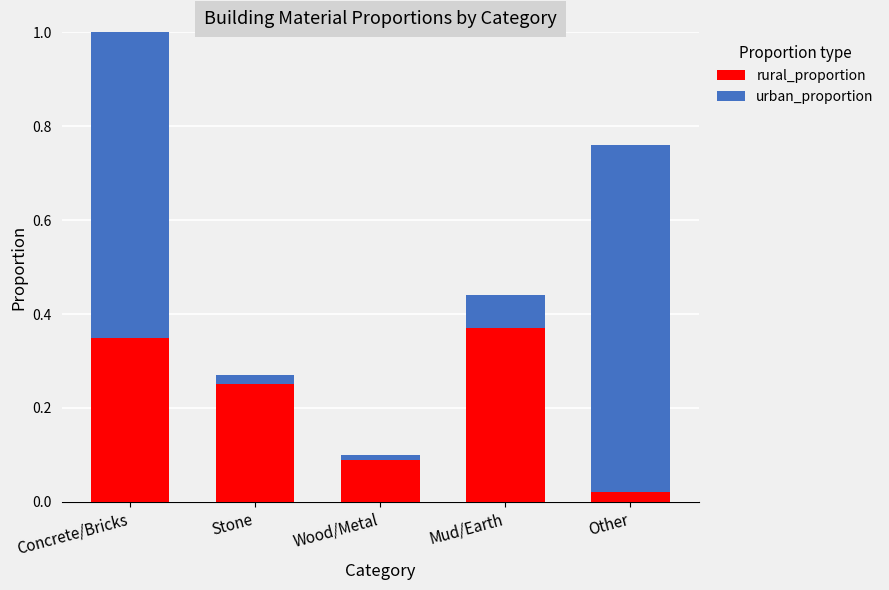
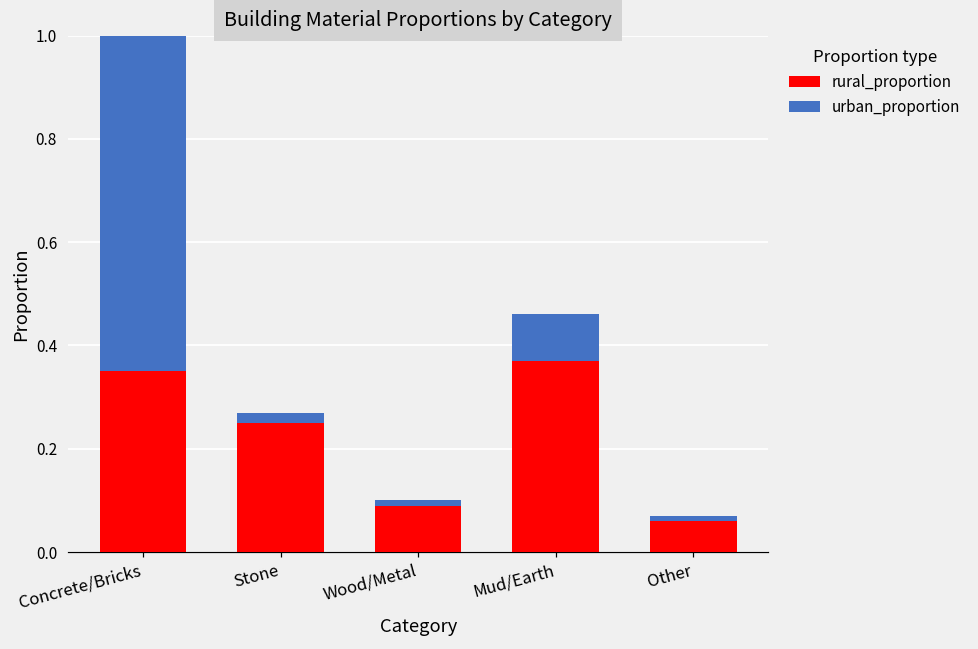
  {
    "rural_proportion": {
      "Concrete/Bricks": 0.35,
      "Stone": 0.25,
      "Wood/Metal": 0.09,
      "Mud/Earth": 0.37,
-     "Other": 0.02
+     "Other": 0.06
    },
    "urban_proportion": {
      "Stone": 0.02,
      "Wood/Metal": 0.01,
-     "Mud/Earth": 0.07,
-     "Other": 0.74
+     "Mud/Earth": 0.09,
+     "Other": 0.01
    }
  }
